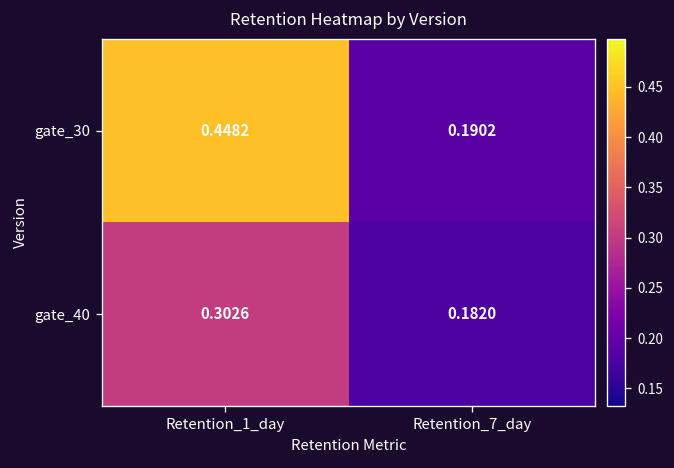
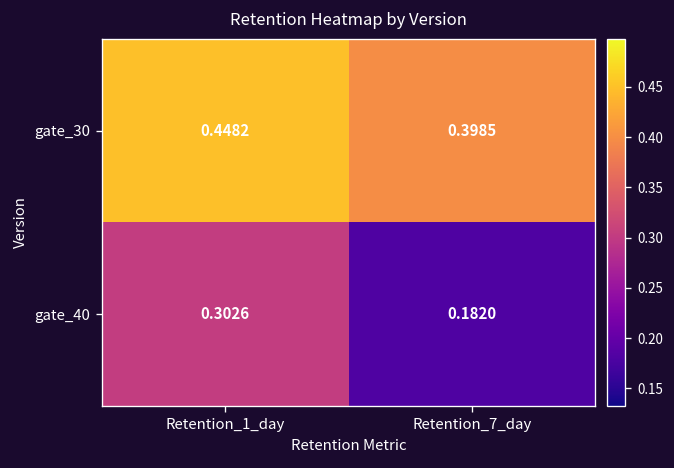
  {
    "gate_30": {
      "Retention_1_day": 0.4482,
-     "Retention_7_day": 0.1902
+     "Retention_7_day": 0.3985
    },
    "gate_40": {
      "Retention_1_day": 0.3026,
      "Retention_7_day": 0.1820
    }
  }
